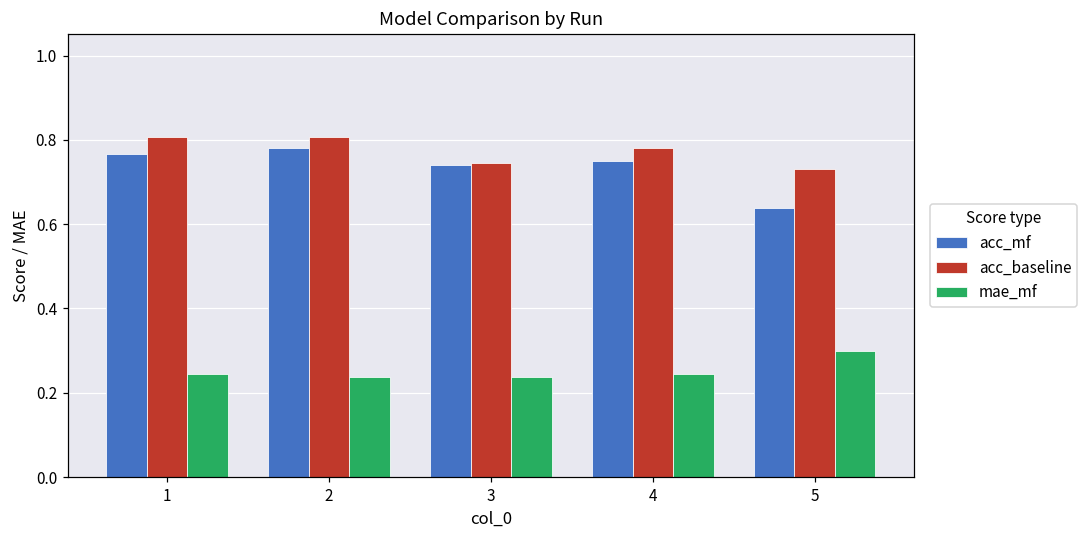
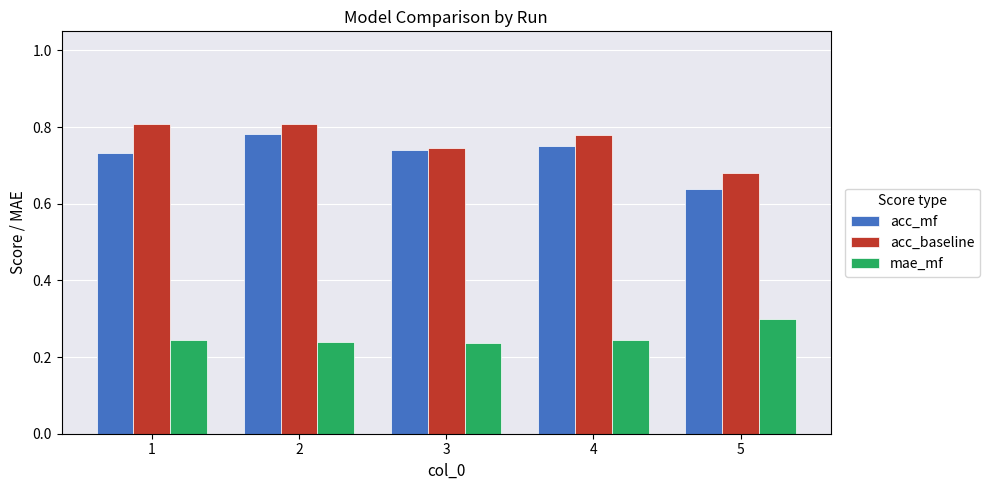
  {
    "acc_mf": {
-     "1": 0.77,
+     "1": 0.73,
      "2": 0.78,
      "3": 0.74,
      "4": 0.75,
      "5": 0.64
    },
    "acc_baseline": {
      "1": 0.81,
      "2": 0.81,
      "3": 0.74,
      "4": 0.78,
-     "5": 0.73
+     "5": 0.68
    },
    "mae_mf": {
      "1": 0.24,
      "2": 0.24,
      "3": 0.24,
      "4": 0.25,
      "5": 0.30
    }
  }
